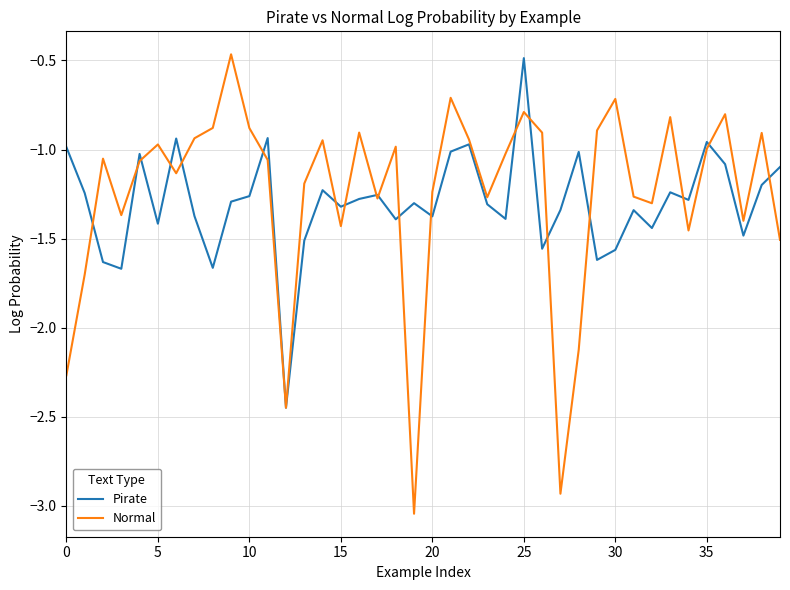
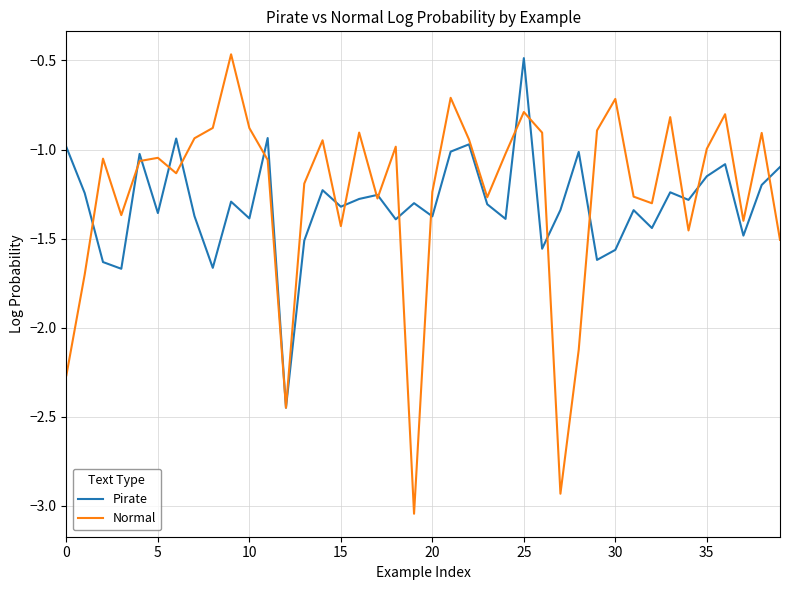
  {
    "Pirate": {
      "0": -0.99,
-     "5": -1.42,
-     "10": -1.26,
+     "5": -1.36,
+     "10": -1.39,
      "15": -1.32,
      "20": -1.38,
      "25": -0.49,
      "30": -1.56,
-     "35": -0.96
+     "35": -1.15
    },
    "Normal": {
      "0": -2.27,
-     "5": -0.97,
+     "5": -1.05,
      "10": -0.88,
      "15": -1.43,
      "20": -1.24,
      "25": -0.79,
      "30": -0.72,
      "35": -1.00
    }
  }
